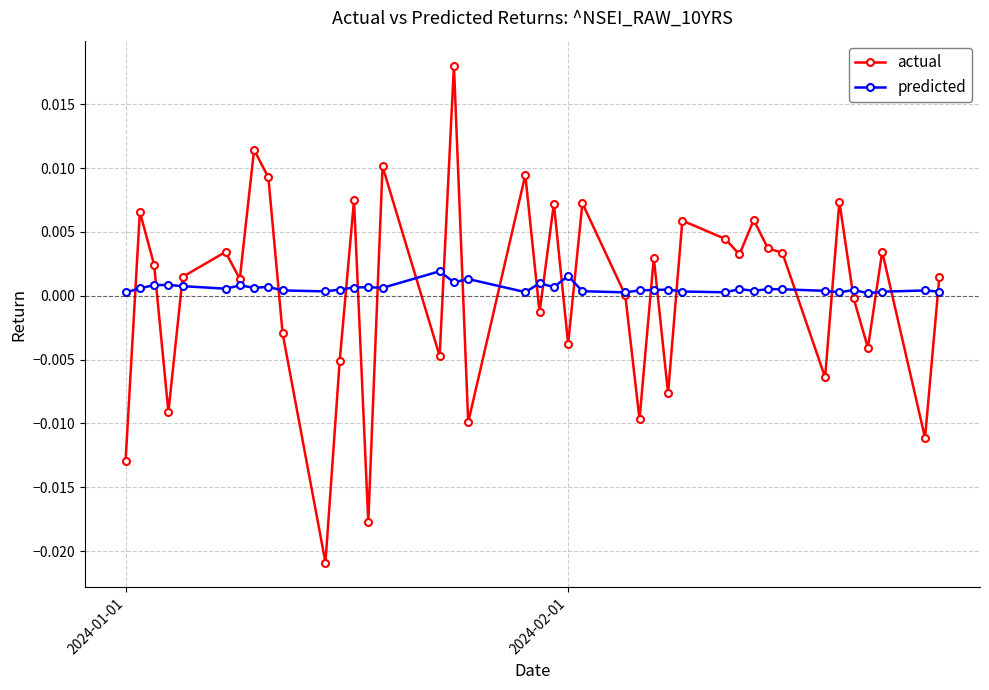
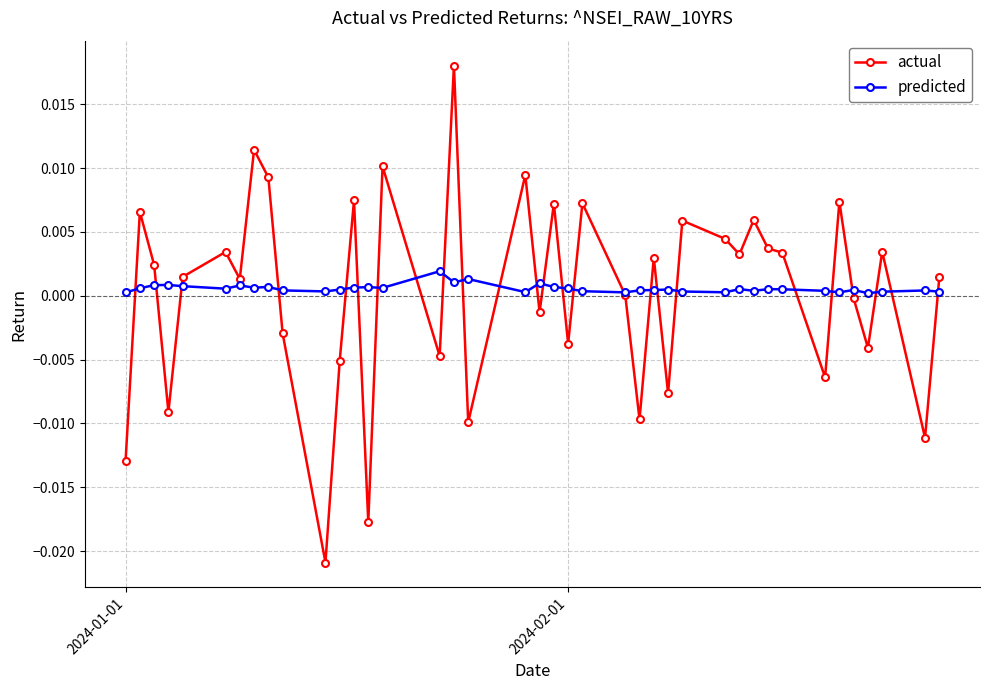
  {
    "actual": {
      "2024-01-01": -0.0129,
      "2024-02-01": -0.0038
    },
    "predicted": {
      "2024-01-01": 0.0003,
-     "2024-02-01": 0.0015
+     "2024-02-01": 0.0006
    }
  }
